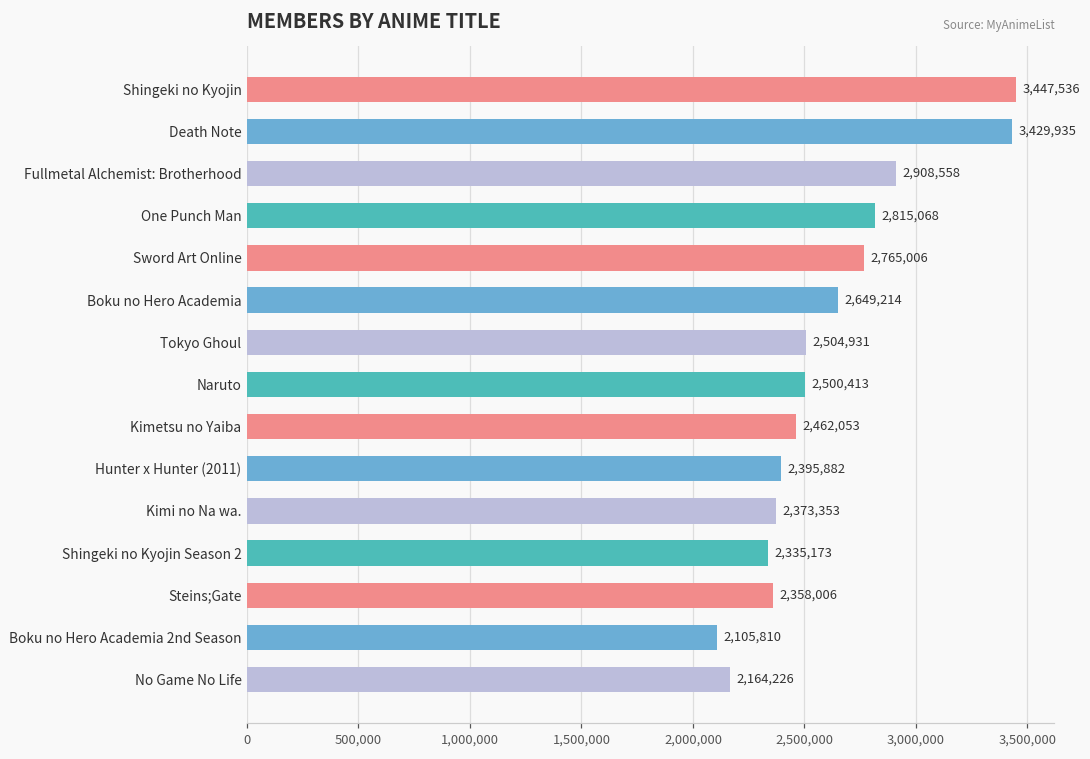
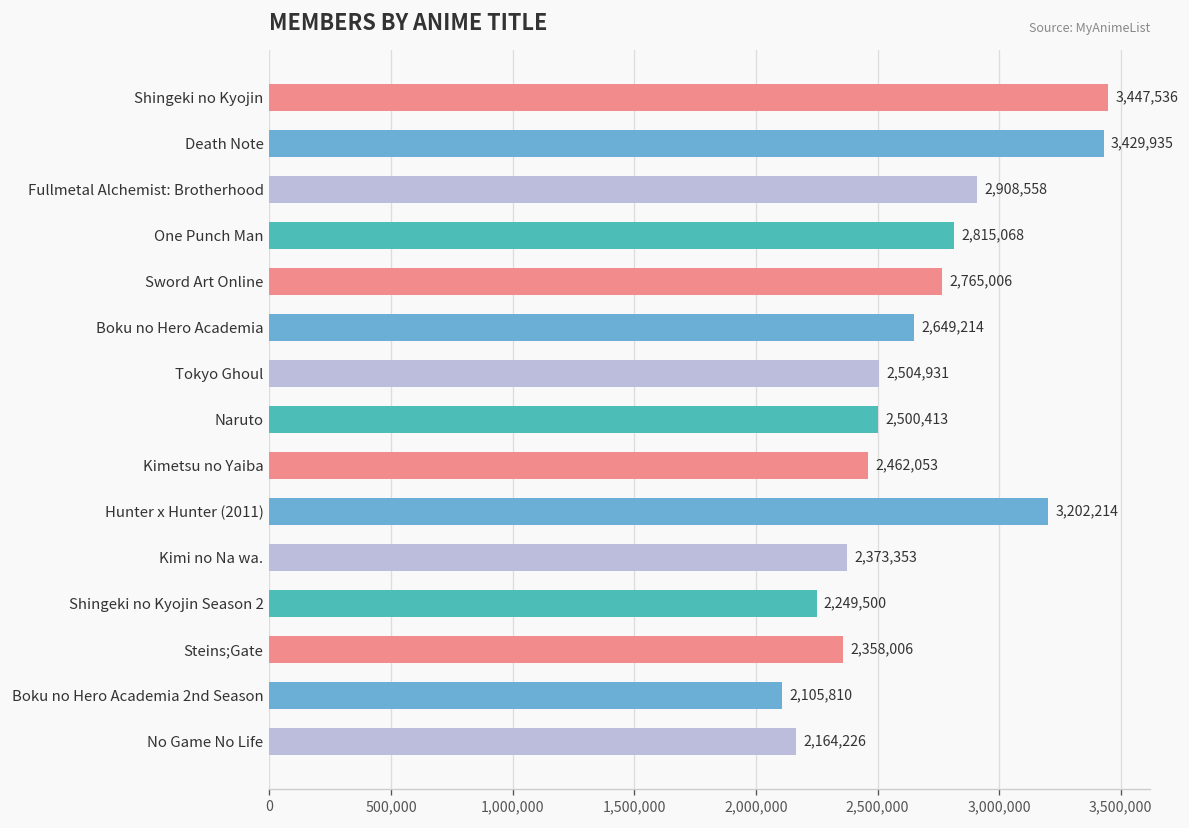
  {
    "Shingeki no Kyojin": "3,447,536",
    "Death Note": "3,429,935",
    "Fullmetal Alchemist: Brotherhood": "2,908,558",
    "One Punch Man": "2,815,068",
    "Sword Art Online": "2,765,006",
    "Boku no Hero Academia": "2,649,214",
    "Tokyo Ghoul": "2,504,931",
    "Naruto": "2,500,413",
    "Kimetsu no Yaiba": "2,462,053",
-   "Hunter x Hunter (2011)": "2,395,882",
+   "Hunter x Hunter (2011)": "3,202,214",
    "Kimi no Na wa.": "2,373,353",
-   "Shingeki no Kyojin Season 2": "2,335,173",
+   "Shingeki no Kyojin Season 2": "2,249,500",
    "Steins;Gate": "2,358,006",
    "Boku no Hero Academia 2nd Season": "2,105,810",
    "No Game No Life": "2,164,226"
  }
